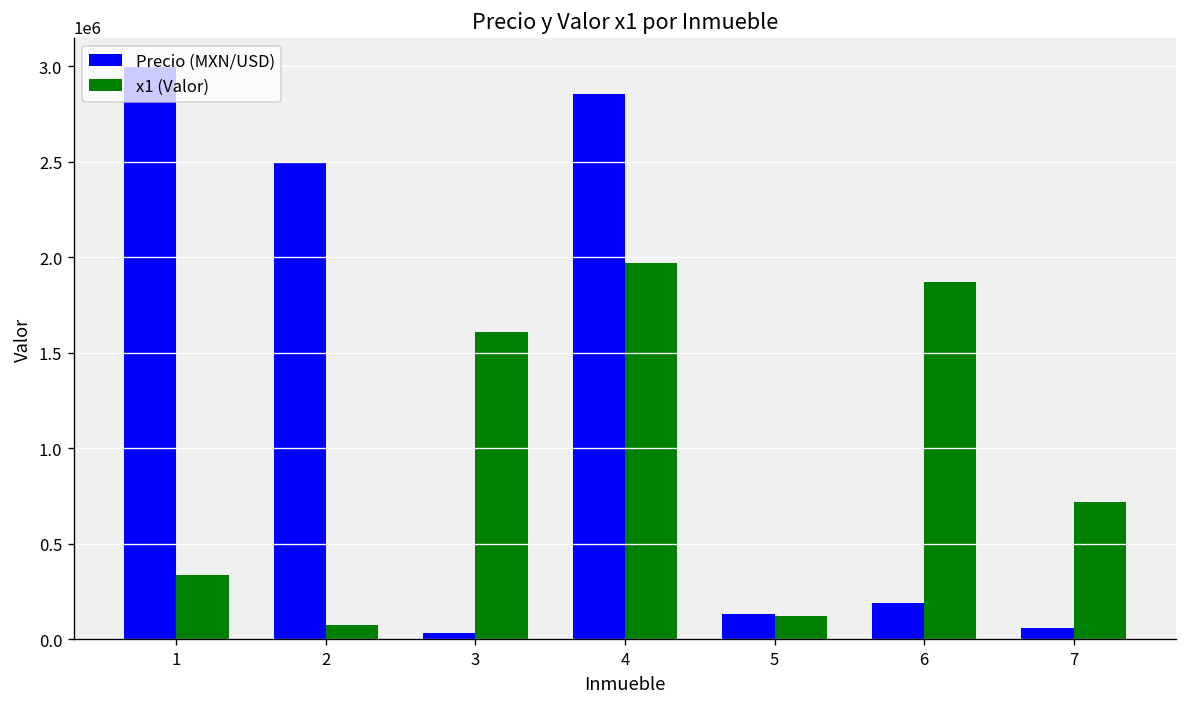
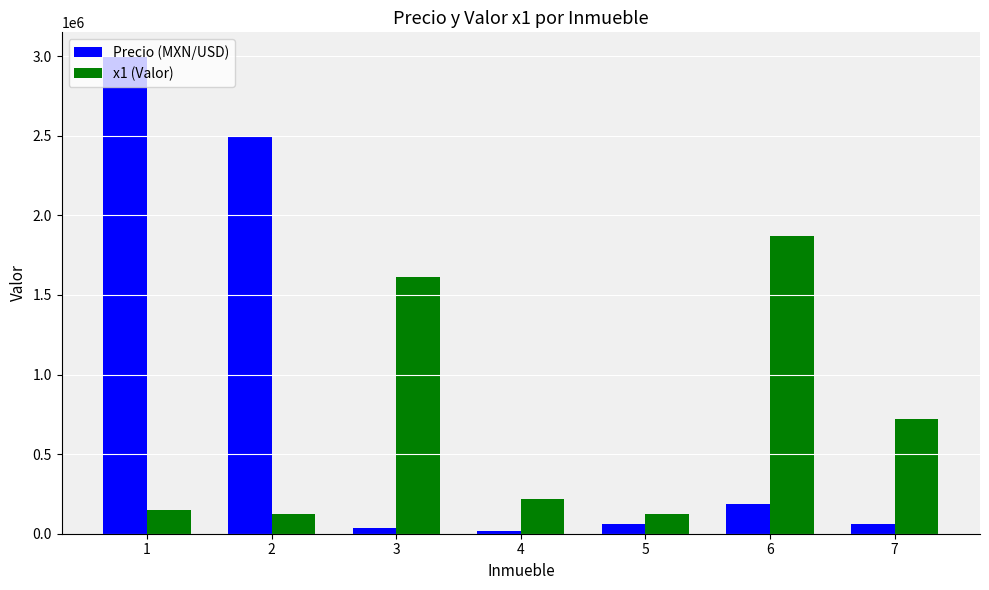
  {
    "Precio (MXN/USD)": {
      "2": 2500000,
      "3": 30000,
-     "4": 2860000,
-     "5": 130000,
+     "4": 20000,
+     "5": 60000,
      "6": 190000,
      "7": 60000
    },
    "x1 (Valor)": {
-     "1": 340000,
-     "2": 70000,
+     "1": 150000,
+     "2": 130000,
      "3": 1610000,
-     "4": 1970000,
+     "4": 220000,
      "5": 130000,
      "6": 1870000,
      "7": 720000
    }
  }
